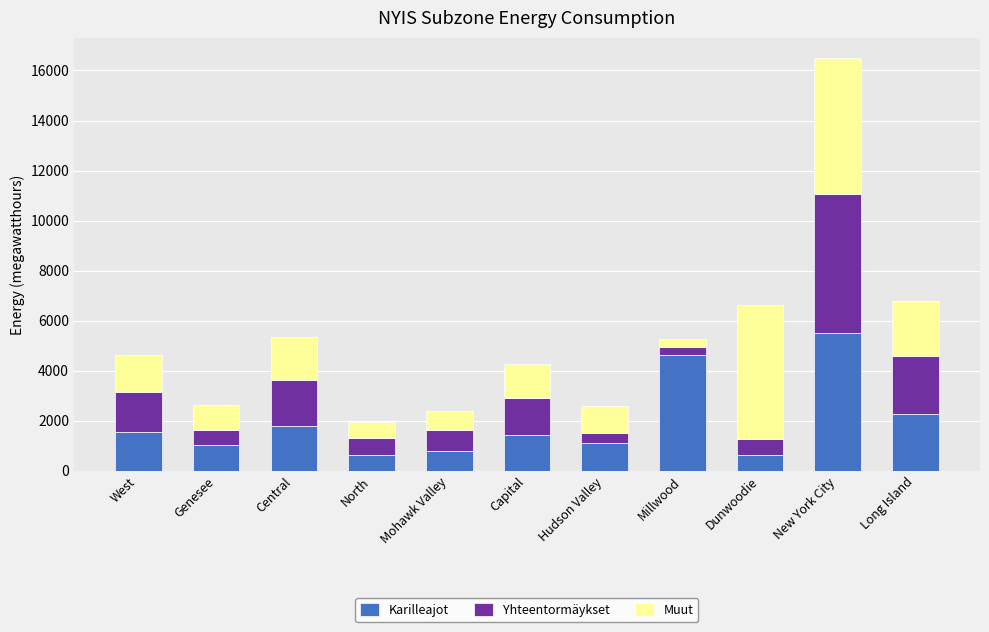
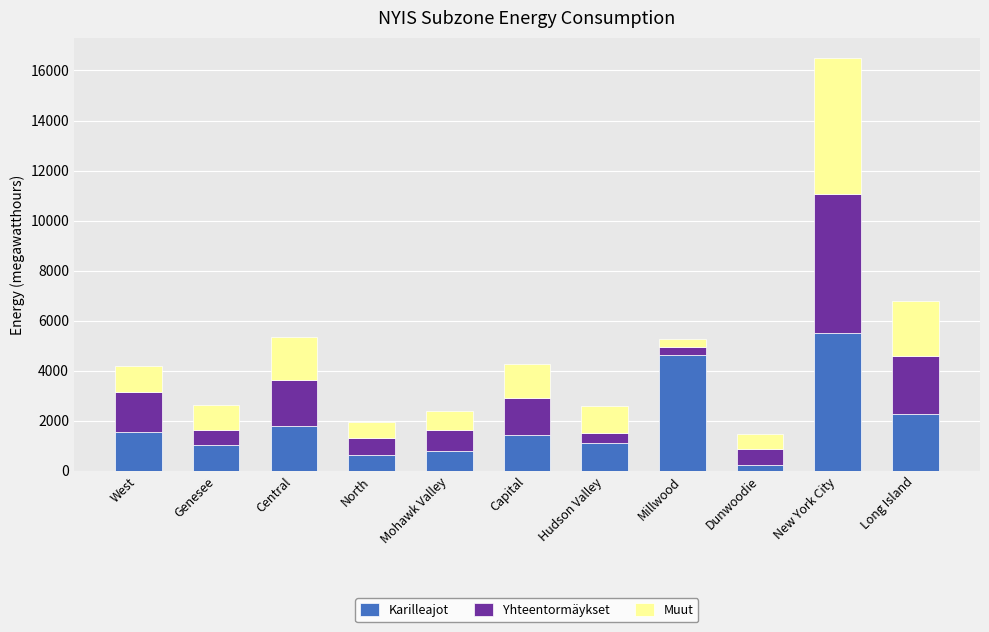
  {
    "Karilleajot": {
      "West": 1600,
      "Genesee": 1000,
      "Central": 1800,
      "North": 600,
      "Mohawk Valley": 800,
      "Capital": 1400,
      "Hudson Valley": 1100,
      "Millwood": 4600,
-     "Dunwoodie": 600,
+     "Dunwoodie": 200,
      "New York City": 5500,
      "Long Island": 2300
    },
    "Yhteentormäykset": {
      "West": 1600,
      "Genesee": 600,
      "Central": 1800,
      "North": 600,
      "Mohawk Valley": 800,
      "Capital": 1500,
      "Hudson Valley": 400,
      "Millwood": 300,
      "Dunwoodie": 600,
      "New York City": 5600,
      "Long Island": 2300
    },
    "Muut": {
-     "West": 1500,
+     "West": 1000,
      "Genesee": 1000,
      "Central": 1700,
      "North": 600,
      "Mohawk Valley": 800,
      "Capital": 1400,
      "Hudson Valley": 1100,
      "Millwood": 300,
-     "Dunwoodie": 5300,
+     "Dunwoodie": 600,
      "New York City": 5400,
      "Long Island": 2200
    }
  }
